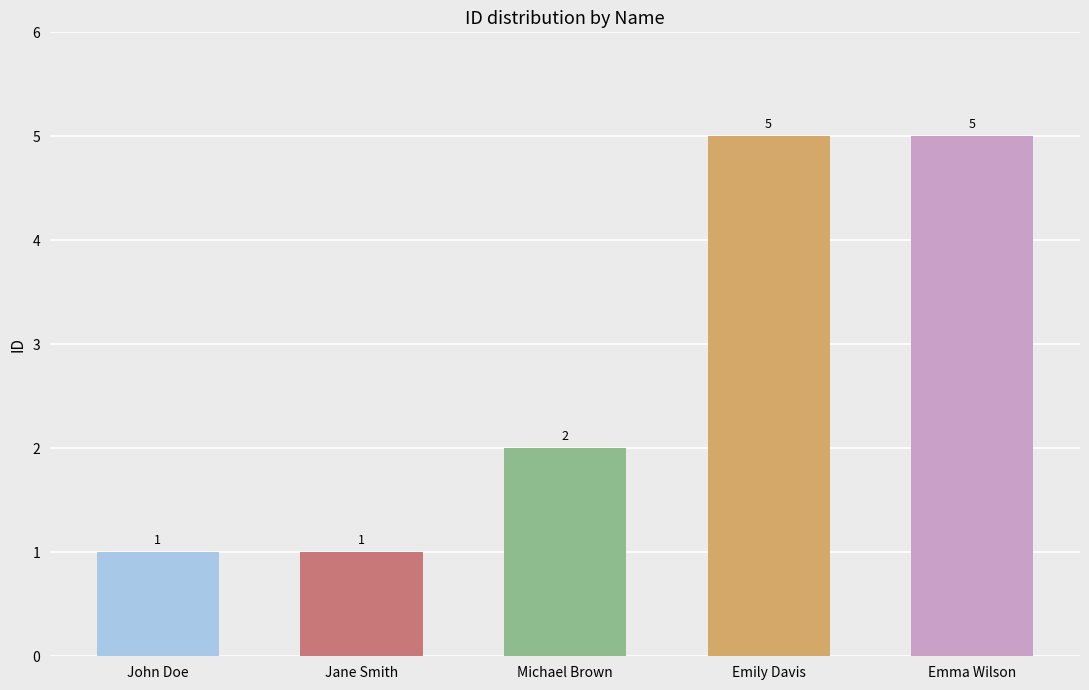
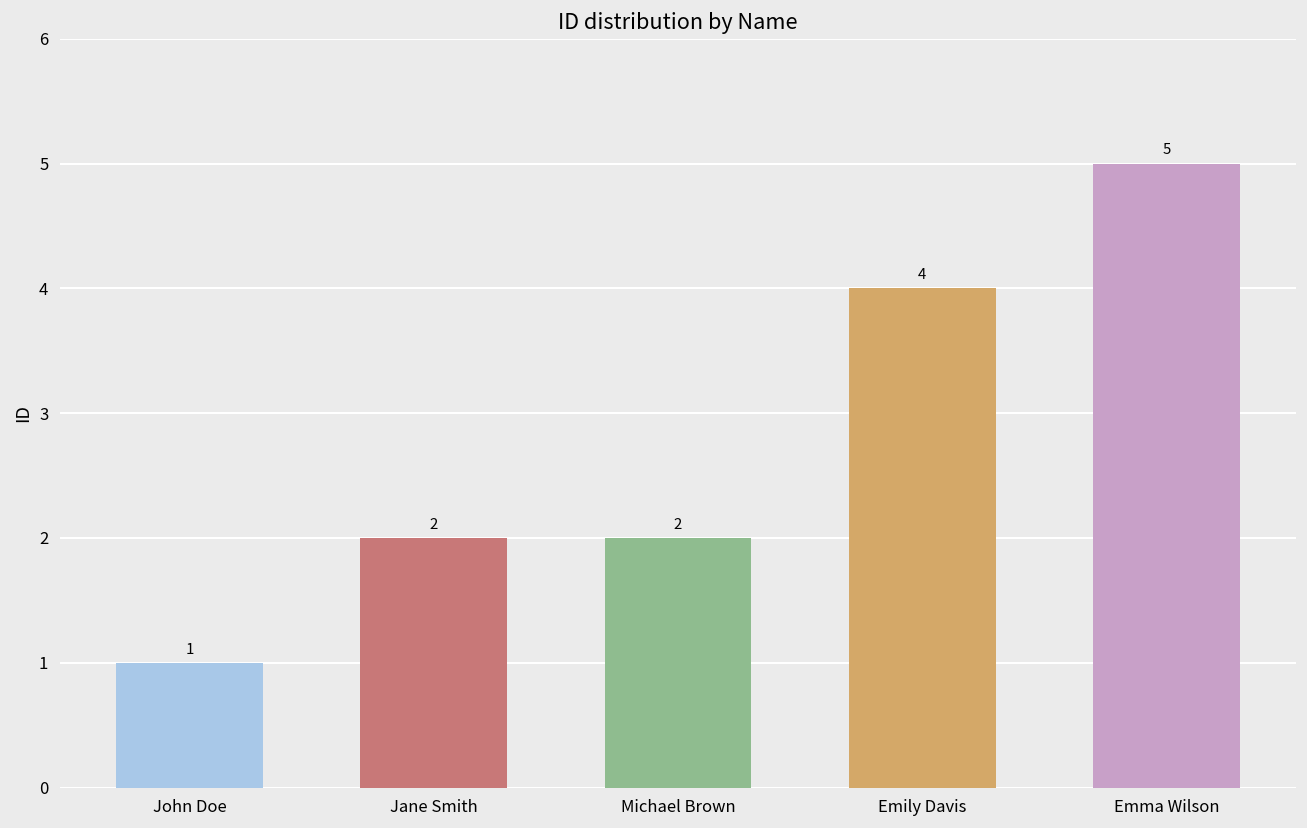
  {
    "John Doe": 1,
-   "Jane Smith": 1,
+   "Jane Smith": 2,
    "Michael Brown": 2,
-   "Emily Davis": 5,
+   "Emily Davis": 4,
    "Emma Wilson": 5
  }
